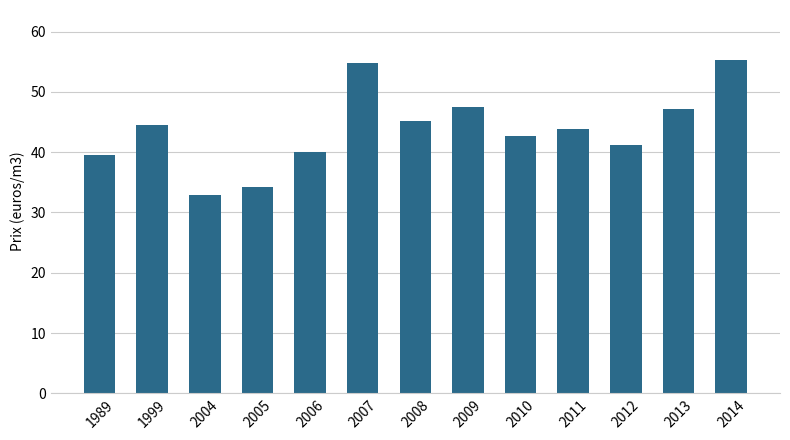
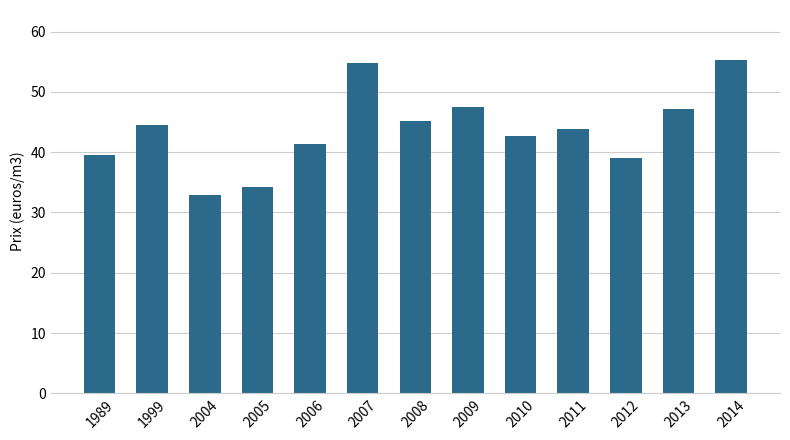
  {
    "1989": 40,
    "1999": 45,
    "2004": 33,
    "2005": 34,
-   "2006": 40,
+   "2006": 41,
    "2007": 55,
    "2008": 45,
    "2009": 48,
    "2010": 43,
    "2011": 44,
-   "2012": 41,
+   "2012": 39,
    "2013": 47,
    "2014": 55
  }
